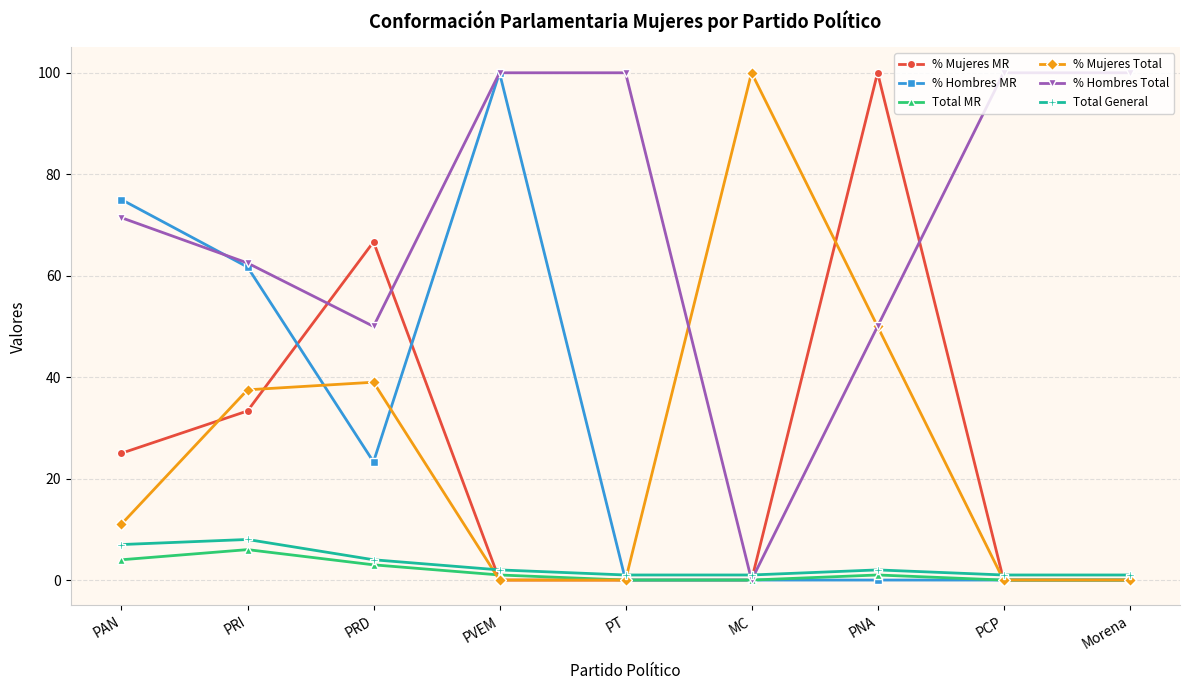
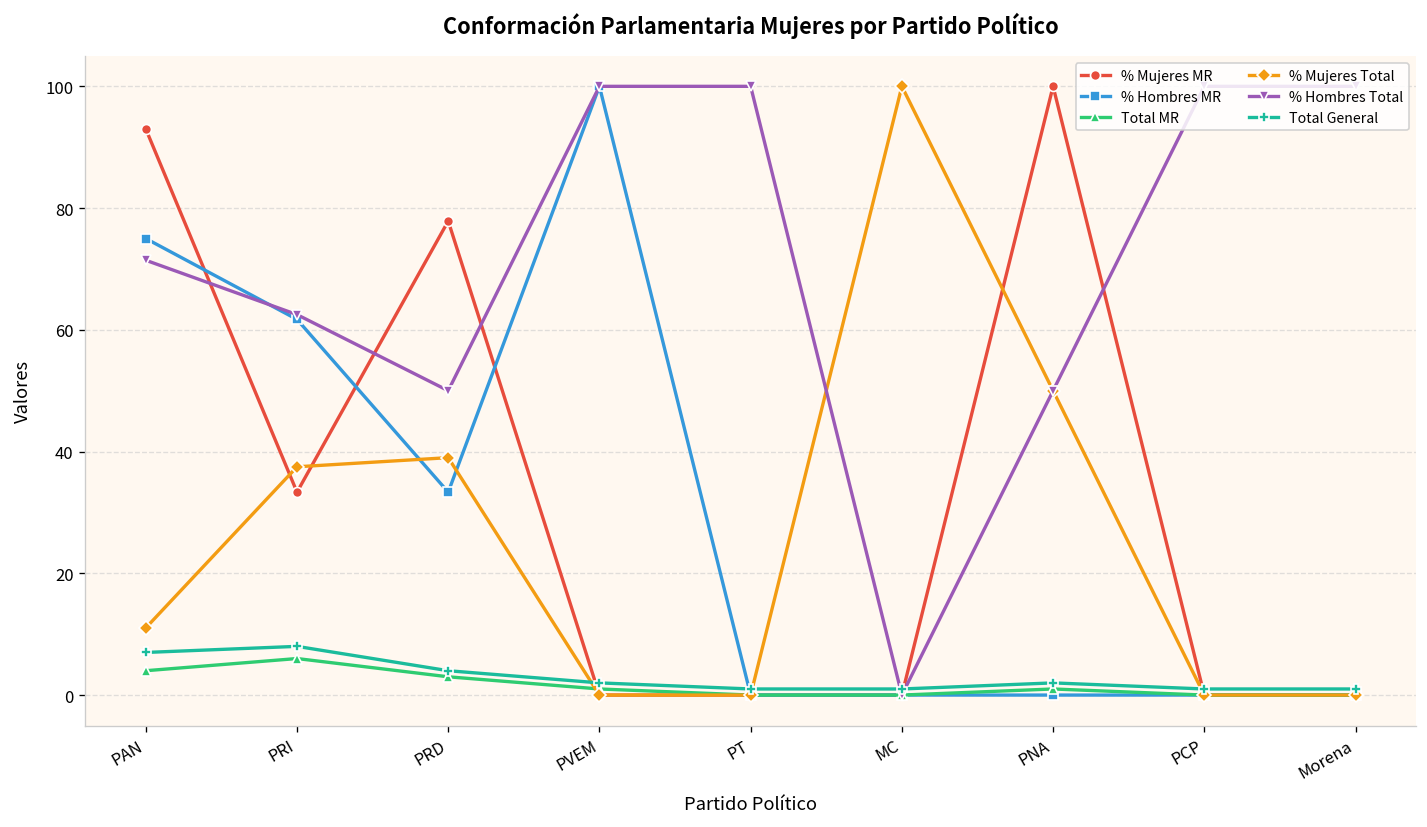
  {
    "% Mujeres MR": {
-     "PAN": 25,
+     "PAN": 93,
      "PRI": 33,
-     "PRD": 67,
+     "PRD": 78,
      "PNA": 100
    },
    "% Hombres MR": {
      "PAN": 75,
      "PRI": 62,
-     "PRD": 23,
+     "PRD": 33,
      "PNA": 0
    },
    "% Mujeres Total": {
      "PAN": 11,
      "PRI": 38,
      "PRD": 39,
      "MC": 100
    },
    "% Hombres Total": {
      "PAN": 71,
      "PRI": 63,
      "PRD": 50,
      "PT": 100
    }
  }
